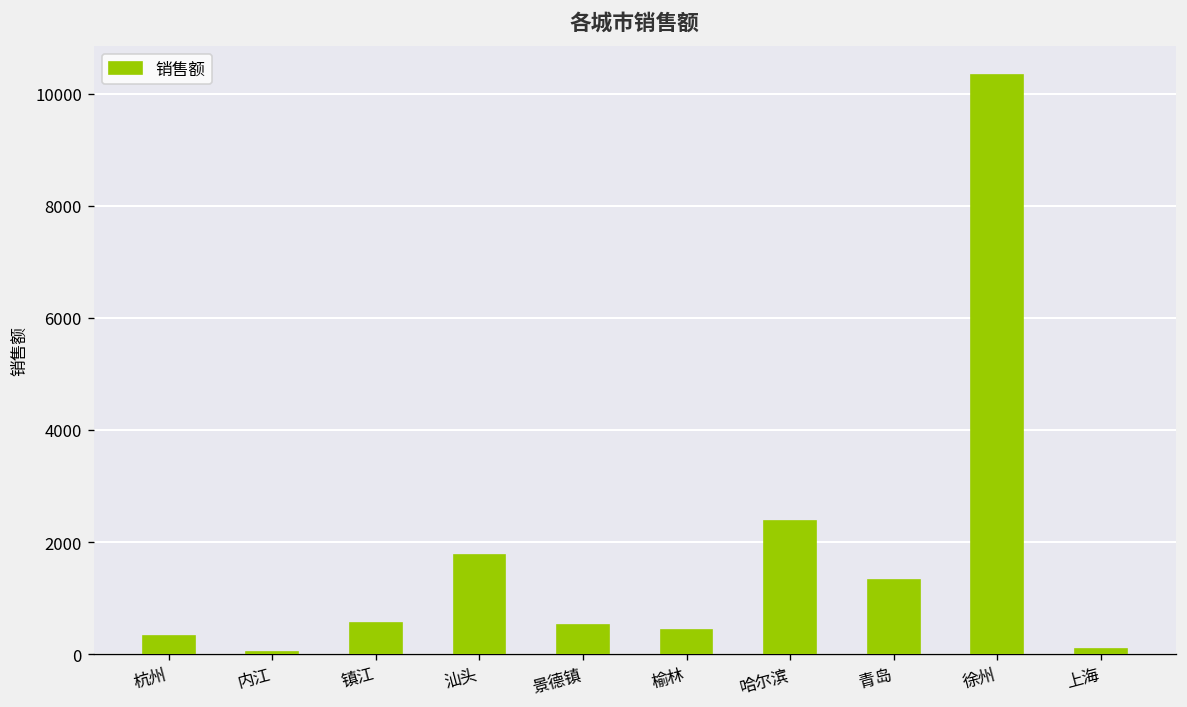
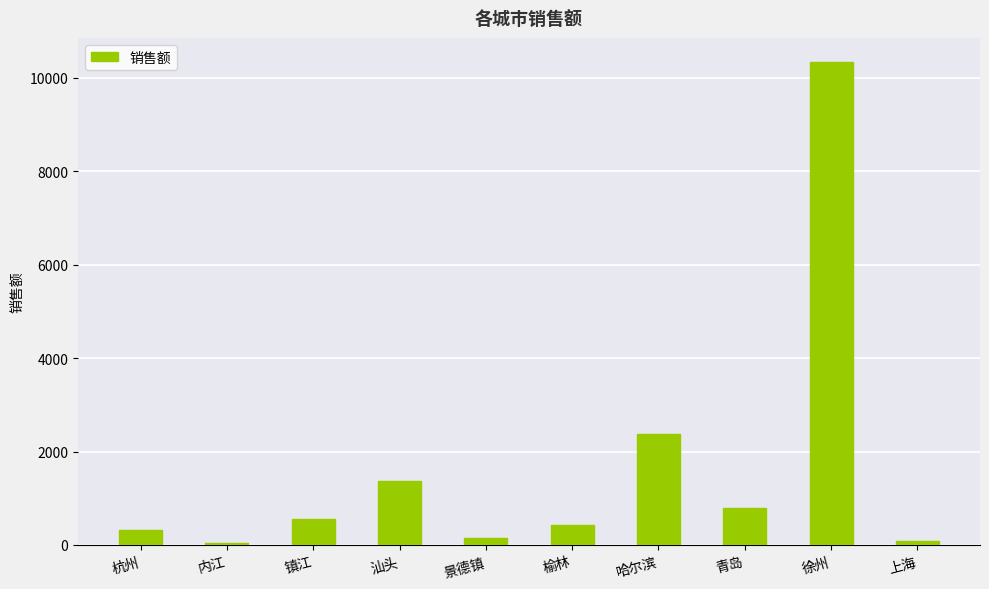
  {
    "杭州": 300,
    "镇江": 500,
-   "汕头": 1800,
-   "景德镇": 500,
+   "汕头": 1400,
+   "景德镇": 200,
    "榆林": 400,
    "哈尔滨": 2400,
-   "青岛": 1300,
+   "青岛": 800,
    "徐州": 10300,
    "上海": 100
  }
